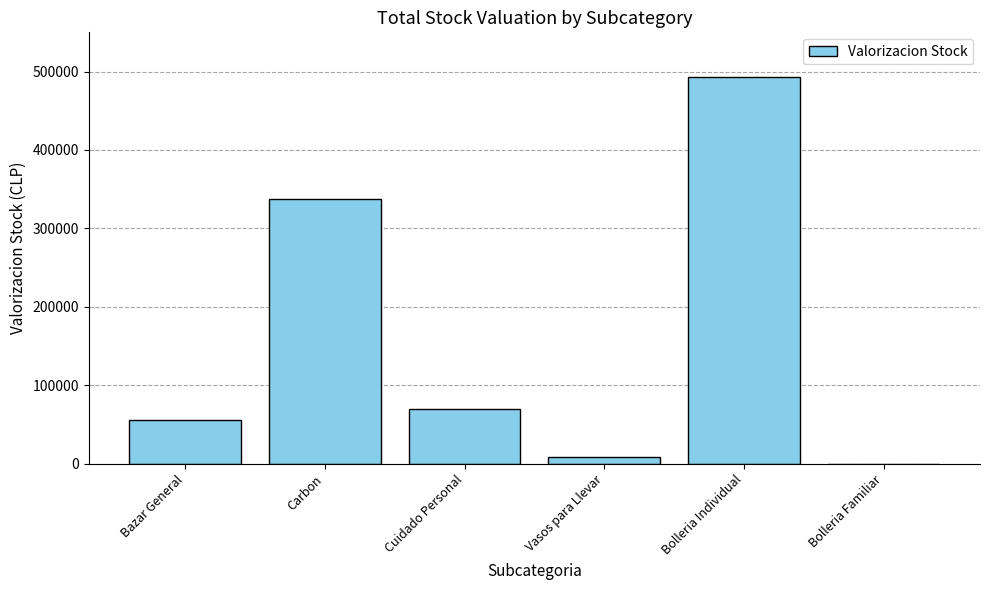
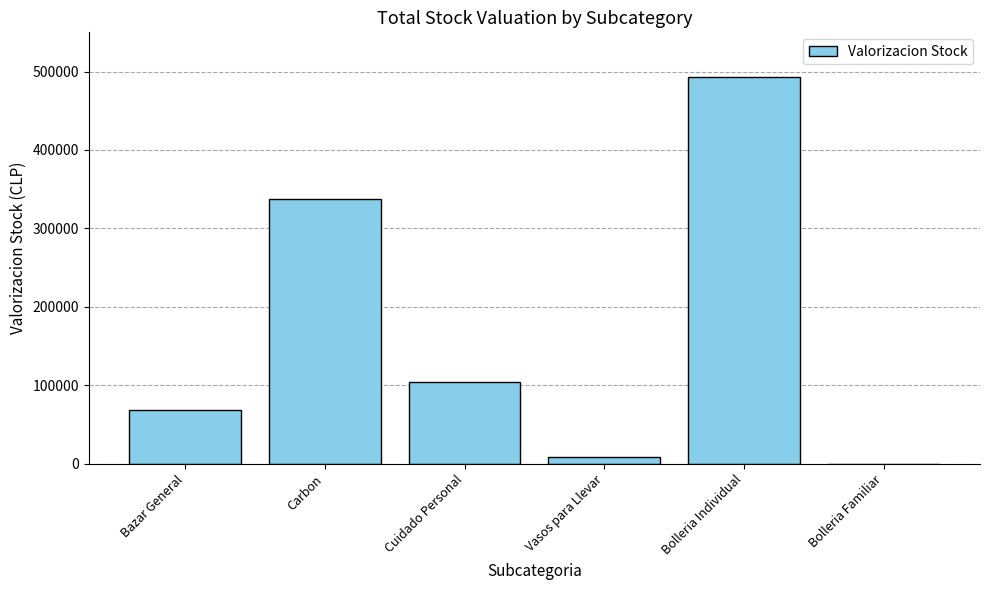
  {
-   "Bazar General": 60000,
+   "Bazar General": 70000,
    "Carbon": 340000,
-   "Cuidado Personal": 70000,
+   "Cuidado Personal": 100000,
    "Vasos para Llevar": 10000,
    "Bolleria Individual": 490000,
    "Bolleria Familiar": 0
  }
